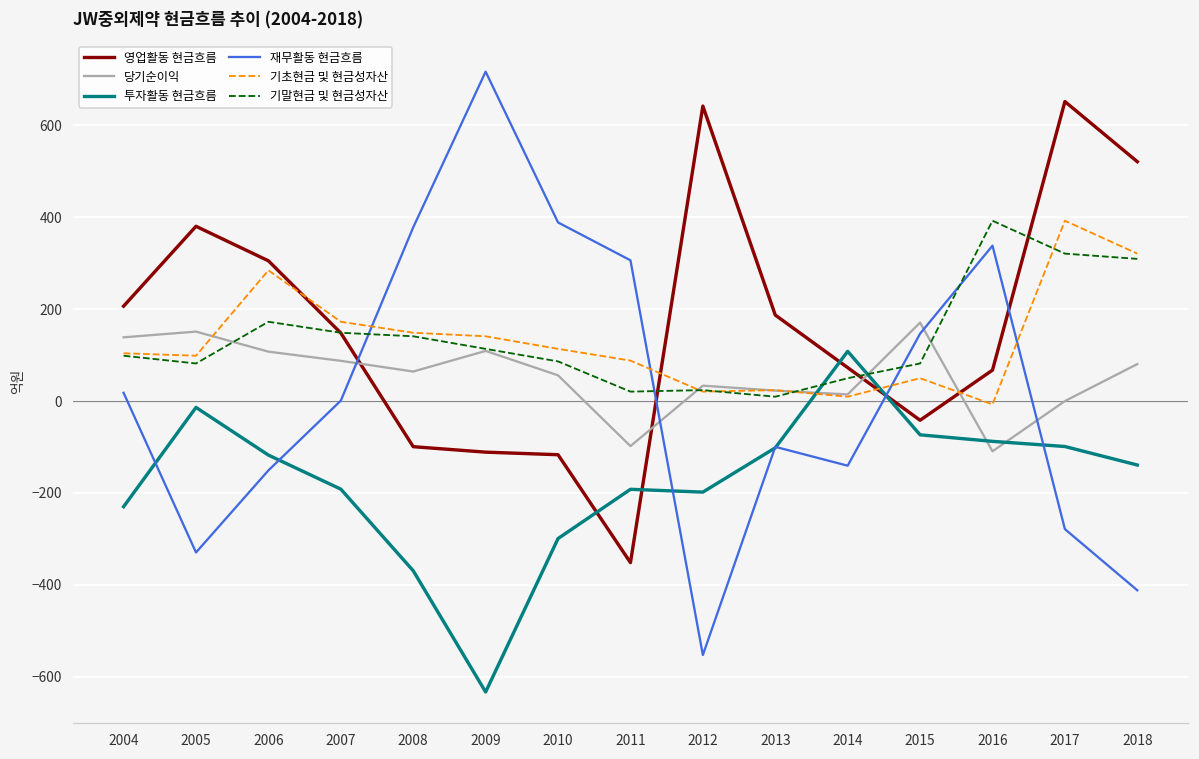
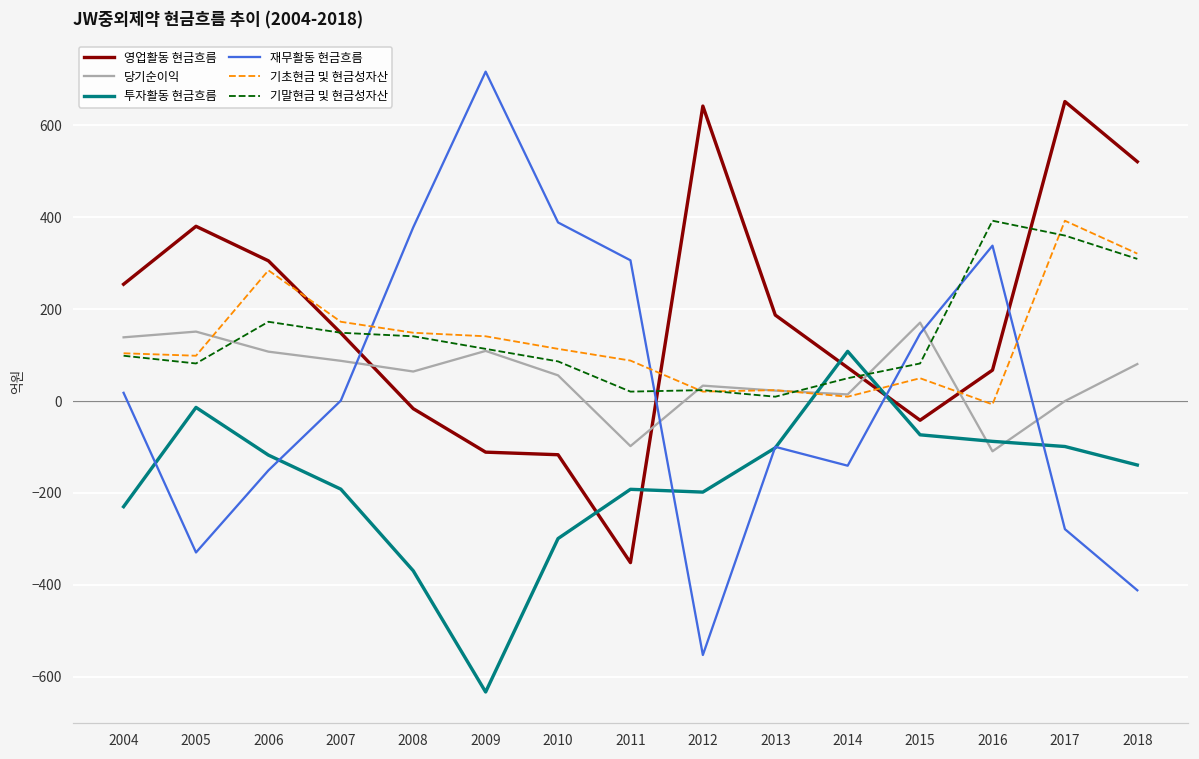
  {
    "영업활동 현금흐름": {
-     "2004": 210,
+     "2004": 250,
      "2005": 380,
      "2006": 310,
-     "2008": -100,
+     "2008": -20,
      "2009": -110,
      "2010": -120,
      "2011": -350,
      "2012": 640,
      "2013": 190,
      "2014": 70,
      "2015": -40,
      "2016": 70,
      "2017": 650,
      "2018": 520
    },
    "당기순이익": {
      "2004": 140,
      "2005": 150,
      "2006": 110,
      "2007": 90,
      "2008": 60,
      "2010": 60,
      "2011": -100,
      "2012": 30,
      "2015": 170,
      "2016": -110,
      "2017": 0,
      "2018": 80
    },
    "투자활동 현금흐름": {
      "2004": -230,
      "2005": -10,
      "2006": -120,
      "2007": -190,
      "2008": -370,
      "2009": -630,
      "2010": -300,
      "2011": -190,
      "2012": -200,
      "2014": 110,
      "2015": -70,
      "2016": -90,
      "2017": -100,
      "2018": -140
    },
    "재무활동 현금흐름": {
      "2004": 20,
      "2005": -330,
      "2006": -150,
      "2007": 0,
      "2008": 380,
      "2009": 720,
      "2010": 390,
      "2011": 310,
      "2012": -550,
      "2014": -140,
      "2015": 150,
      "2016": 340,
      "2017": -280,
      "2018": -410
    },
    "기초현금 및 현금성자산": {
      "2005": 100,
      "2006": 280,
      "2007": 170,
      "2008": 150,
      "2009": 140,
      "2010": 110,
      "2011": 90,
      "2015": 50,
      "2016": -10,
      "2017": 390,
      "2018": 320
    },
    "기말현금 및 현금성자산": {
      "2005": 80,
      "2006": 170,
      "2008": 140,
      "2010": 90,
      "2011": 20,
      "2013": 10,
      "2014": 50,
      "2015": 80,
      "2016": 390,
-     "2017": 320,
+     "2017": 360,
      "2018": 310
    }
  }
